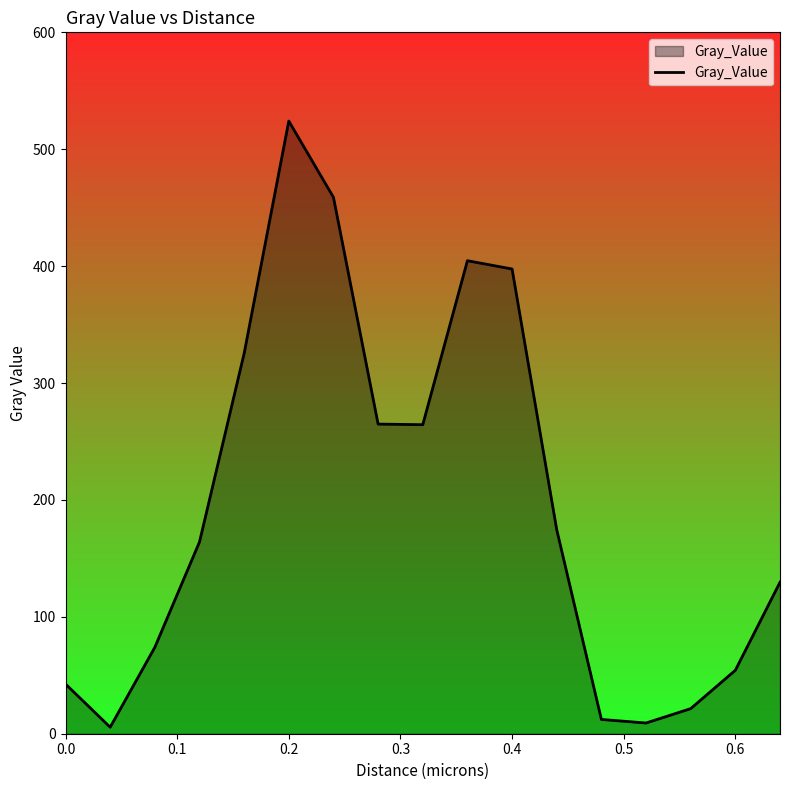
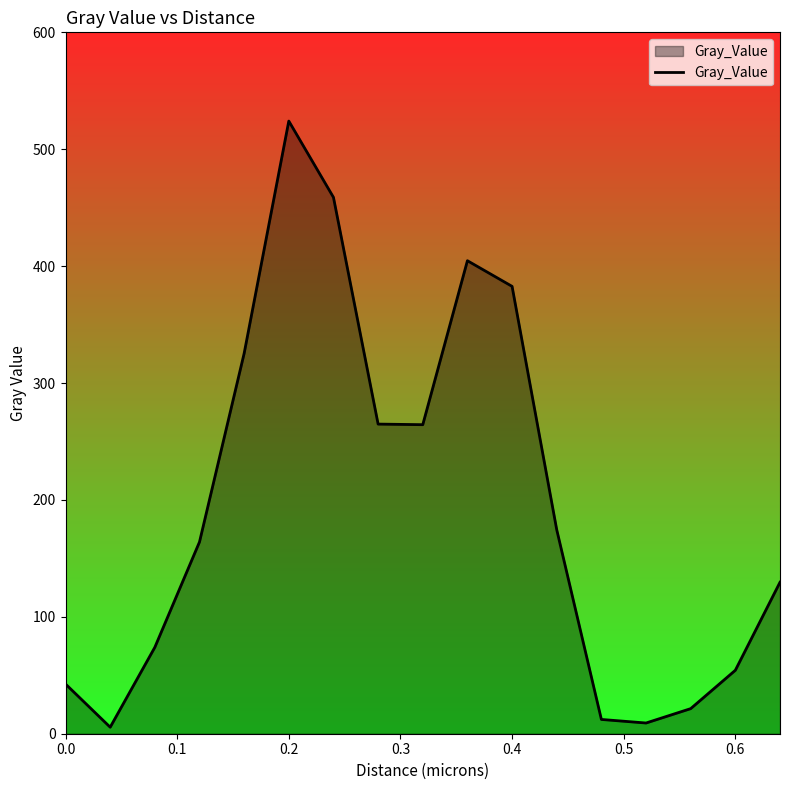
  {
    "0.0": 43,
    "0.2": 524,
-   "0.4": 398,
+   "0.4": 383,
    "0.6": 54
  }
